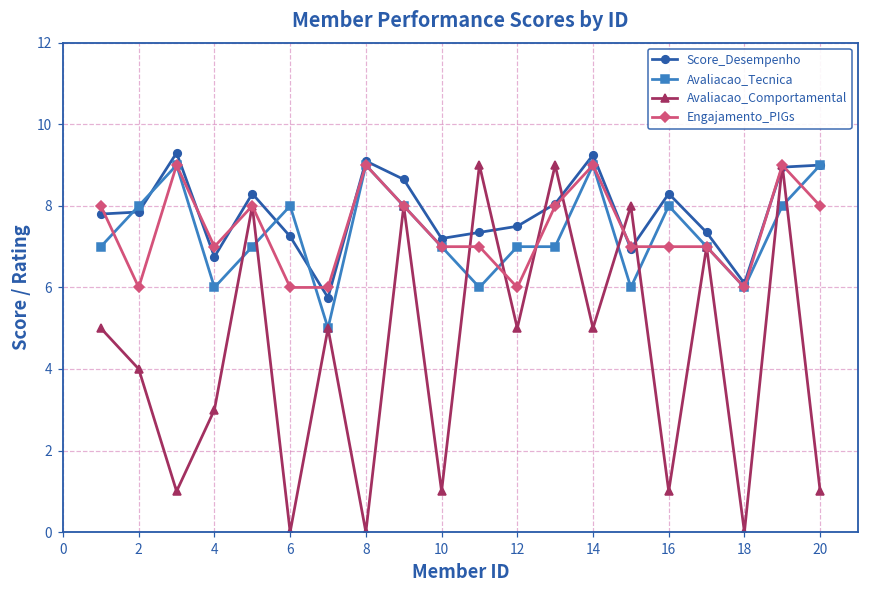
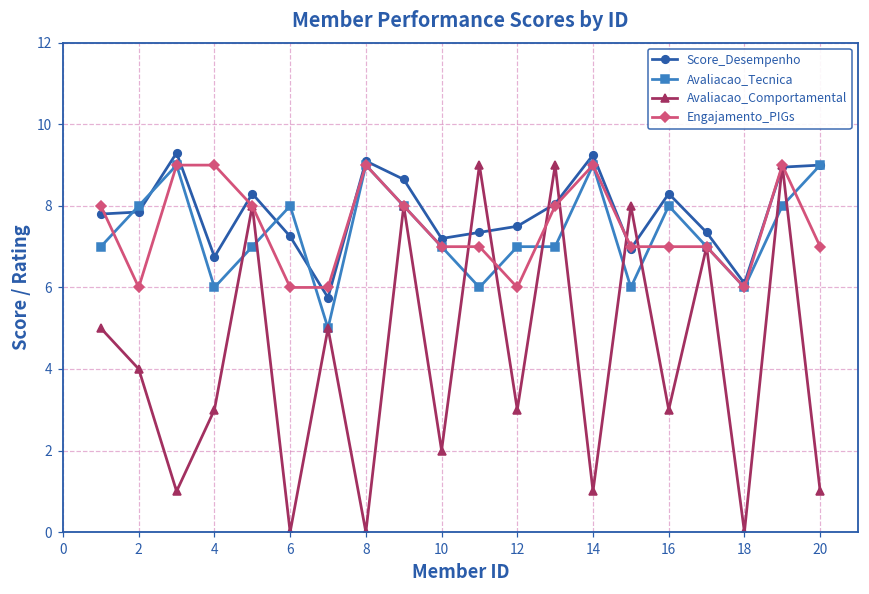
  {
    "Avaliacao_Comportamental": {
      "2": 4,
      "4": 3,
      "6": 0,
      "8": 0,
-     "10": 1,
-     "12": 5,
-     "14": 5,
-     "16": 1,
+     "10": 2,
+     "12": 3,
+     "14": 1,
+     "16": 3,
      "18": 0,
      "20": 1
    },
    "Engajamento_PIGs": {
      "2": 6,
-     "4": 7,
+     "4": 9,
      "6": 6,
      "12": 6,
      "16": 7,
-     "20": 8
+     "20": 7
    }
  }
